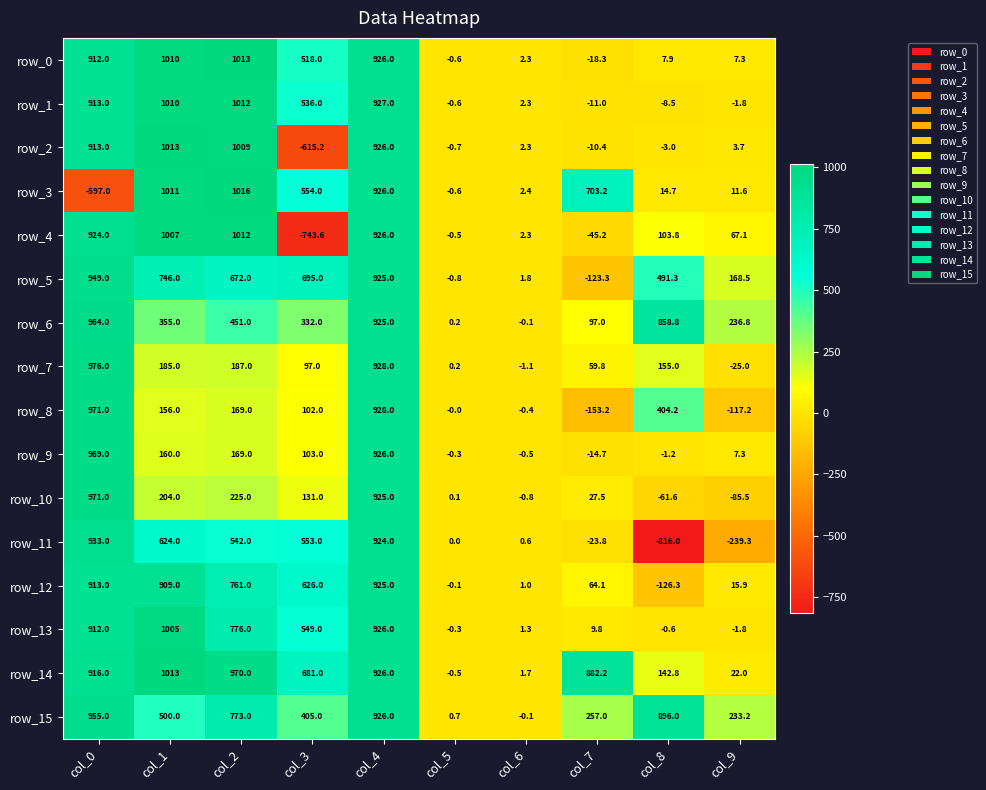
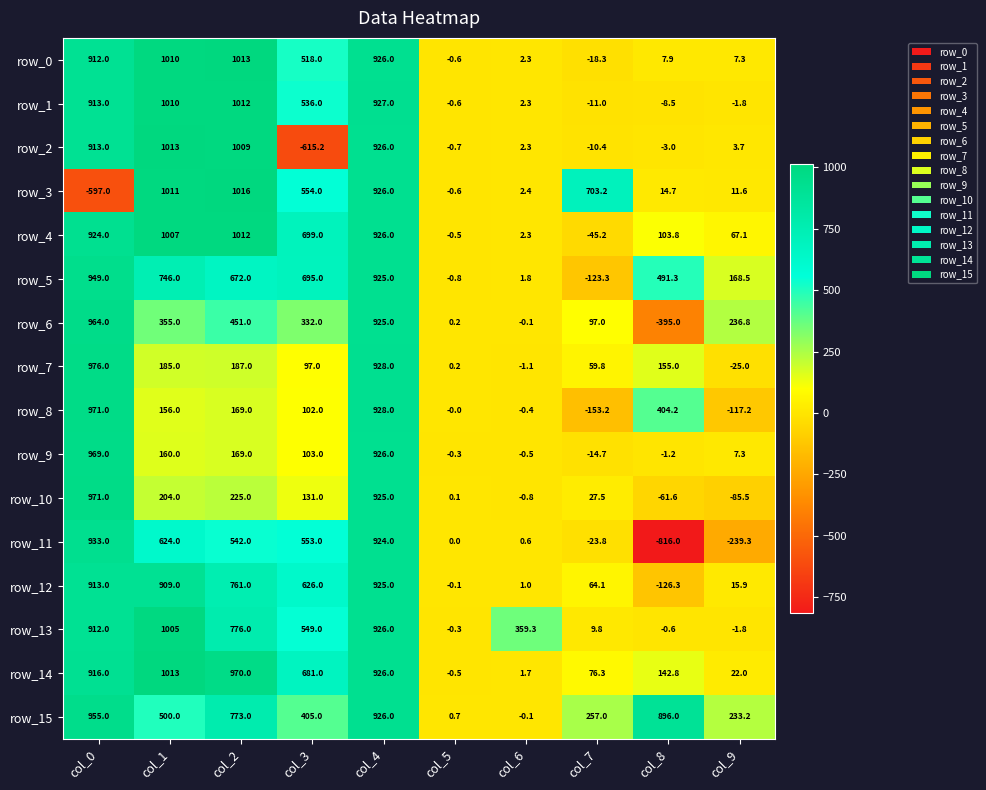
  {
    "row_0": {
      "col_0": 912.0,
      "col_1": 1010,
      "col_2": 1013,
      "col_3": 518.0,
      "col_4": 926.0,
      "col_5": -0.6,
      "col_6": 2.3,
      "col_7": -18.3,
      "col_8": 7.9,
      "col_9": 7.3
    },
    "row_1": {
      "col_0": 913.0,
      "col_1": 1010,
      "col_2": 1012,
      "col_3": 536.0,
      "col_4": 927.0,
      "col_5": -0.6,
      "col_6": 2.3,
      "col_7": -11.0,
      "col_8": -8.5,
      "col_9": -1.8
    },
    "row_2": {
      "col_0": 913.0,
      "col_1": 1013,
      "col_2": 1009,
      "col_3": -615.2,
      "col_4": 926.0,
      "col_5": -0.7,
      "col_6": 2.3,
      "col_7": -10.4,
      "col_8": -3.0,
      "col_9": 3.7
    },
    "row_3": {
      "col_0": -597.0,
      "col_1": 1011,
      "col_2": 1016,
      "col_3": 554.0,
      "col_4": 926.0,
      "col_5": -0.6,
      "col_6": 2.4,
      "col_7": 703.2,
      "col_8": 14.7,
      "col_9": 11.6
    },
    "row_4": {
      "col_0": 924.0,
      "col_1": 1007,
      "col_2": 1012,
-     "col_3": -743.6,
+     "col_3": 699.0,
      "col_4": 926.0,
      "col_5": -0.5,
      "col_6": 2.3,
      "col_7": -45.2,
      "col_8": 103.8,
      "col_9": 67.1
    },
    "row_5": {
      "col_0": 949.0,
      "col_1": 746.0,
      "col_2": 672.0,
      "col_3": 695.0,
      "col_4": 925.0,
      "col_5": -0.8,
      "col_6": 1.8,
      "col_7": -123.3,
      "col_8": 491.3,
      "col_9": 168.5
    },
    "row_6": {
      "col_0": 964.0,
      "col_1": 355.0,
      "col_2": 451.0,
      "col_3": 332.0,
      "col_4": 925.0,
      "col_5": 0.2,
      "col_6": -0.1,
      "col_7": 97.0,
-     "col_8": 858.8,
+     "col_8": -395.0,
      "col_9": 236.8
    },
    "row_7": {
      "col_0": 976.0,
      "col_1": 185.0,
      "col_2": 187.0,
      "col_3": 97.0,
      "col_4": 928.0,
      "col_5": 0.2,
      "col_6": -1.1,
      "col_7": 59.8,
      "col_8": 155.0,
      "col_9": -25.0
    },
    "row_8": {
      "col_0": 971.0,
      "col_1": 156.0,
      "col_2": 169.0,
      "col_3": 102.0,
      "col_4": 928.0,
      "col_5": -0.0,
      "col_6": -0.4,
      "col_7": -153.2,
      "col_8": 404.2,
      "col_9": -117.2
    },
    "row_9": {
      "col_0": 969.0,
      "col_1": 160.0,
      "col_2": 169.0,
      "col_3": 103.0,
      "col_4": 926.0,
      "col_5": -0.3,
      "col_6": -0.5,
      "col_7": -14.7,
      "col_8": -1.2,
      "col_9": 7.3
    },
    "row_10": {
      "col_0": 971.0,
      "col_1": 204.0,
      "col_2": 225.0,
      "col_3": 131.0,
      "col_4": 925.0,
      "col_5": 0.1,
      "col_6": -0.8,
      "col_7": 27.5,
      "col_8": -61.6,
      "col_9": -85.5
    },
    "row_11": {
      "col_0": 933.0,
      "col_1": 624.0,
      "col_2": 542.0,
      "col_3": 553.0,
      "col_4": 924.0,
      "col_5": 0.0,
      "col_6": 0.6,
      "col_7": -23.8,
      "col_8": -816.0,
      "col_9": -239.3
    },
    "row_12": {
      "col_0": 913.0,
      "col_1": 909.0,
      "col_2": 761.0,
      "col_3": 626.0,
      "col_4": 925.0,
      "col_5": -0.1,
      "col_6": 1.0,
      "col_7": 64.1,
      "col_8": -126.3,
      "col_9": 15.9
    },
    "row_13": {
      "col_0": 912.0,
      "col_1": 1005,
      "col_2": 776.0,
      "col_3": 549.0,
      "col_4": 926.0,
      "col_5": -0.3,
-     "col_6": 1.3,
+     "col_6": 359.3,
      "col_7": 9.8,
      "col_8": -0.6,
      "col_9": -1.8
    },
    "row_14": {
      "col_0": 916.0,
      "col_1": 1013,
      "col_2": 970.0,
      "col_3": 681.0,
      "col_4": 926.0,
      "col_5": -0.5,
      "col_6": 1.7,
-     "col_7": 882.2,
+     "col_7": 76.3,
      "col_8": 142.8,
      "col_9": 22.0
    },
    "row_15": {
      "col_0": 955.0,
      "col_1": 500.0,
      "col_2": 773.0,
      "col_3": 405.0,
      "col_4": 926.0,
      "col_5": 0.7,
      "col_6": -0.1,
      "col_7": 257.0,
      "col_8": 896.0,
      "col_9": 233.2
    }
  }
